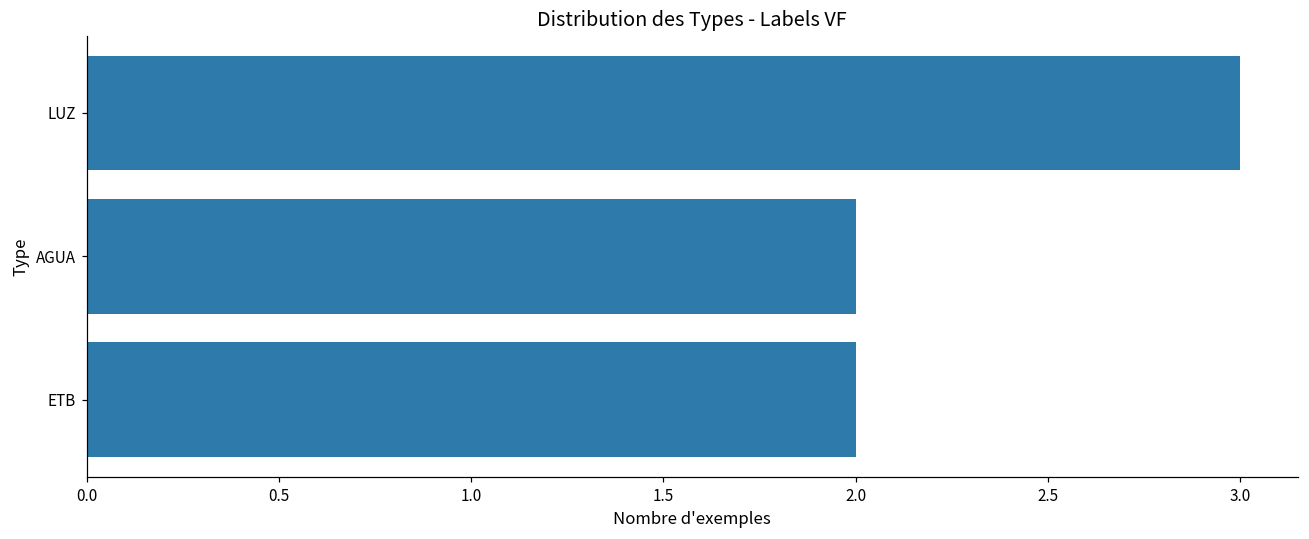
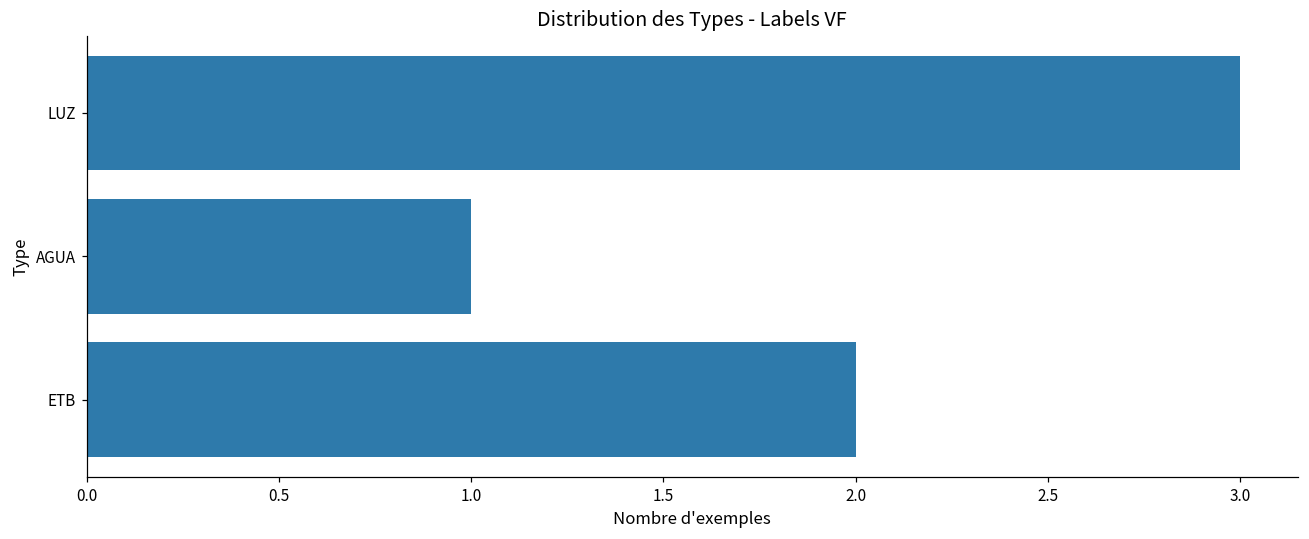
  {
    "LUZ": 3,
-   "AGUA": 2,
+   "AGUA": 1,
    "ETB": 2
  }
